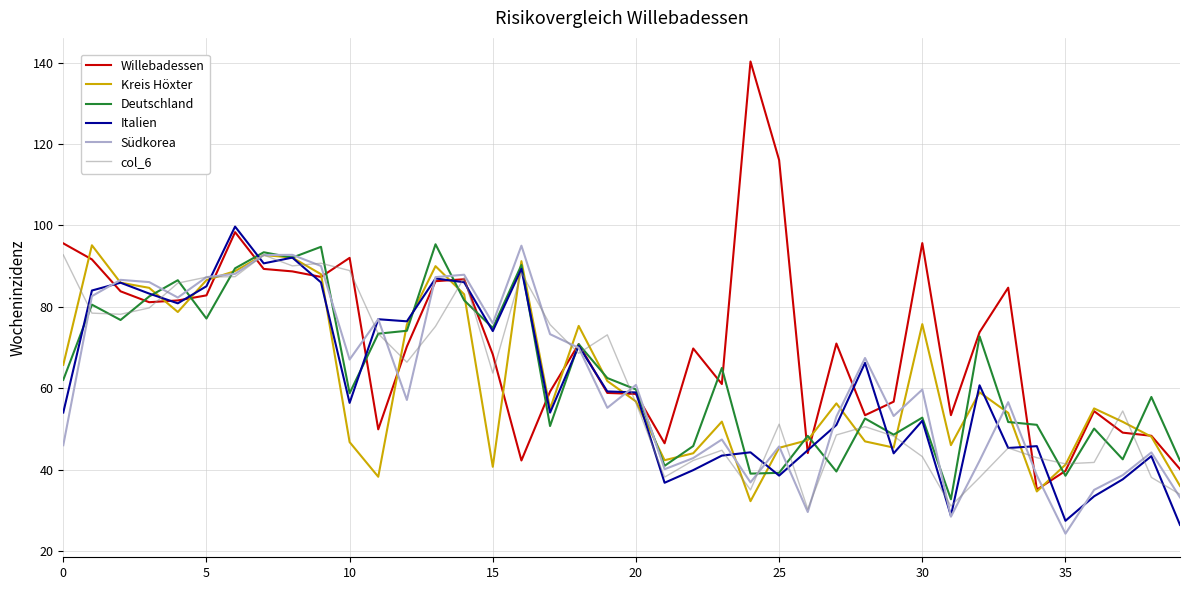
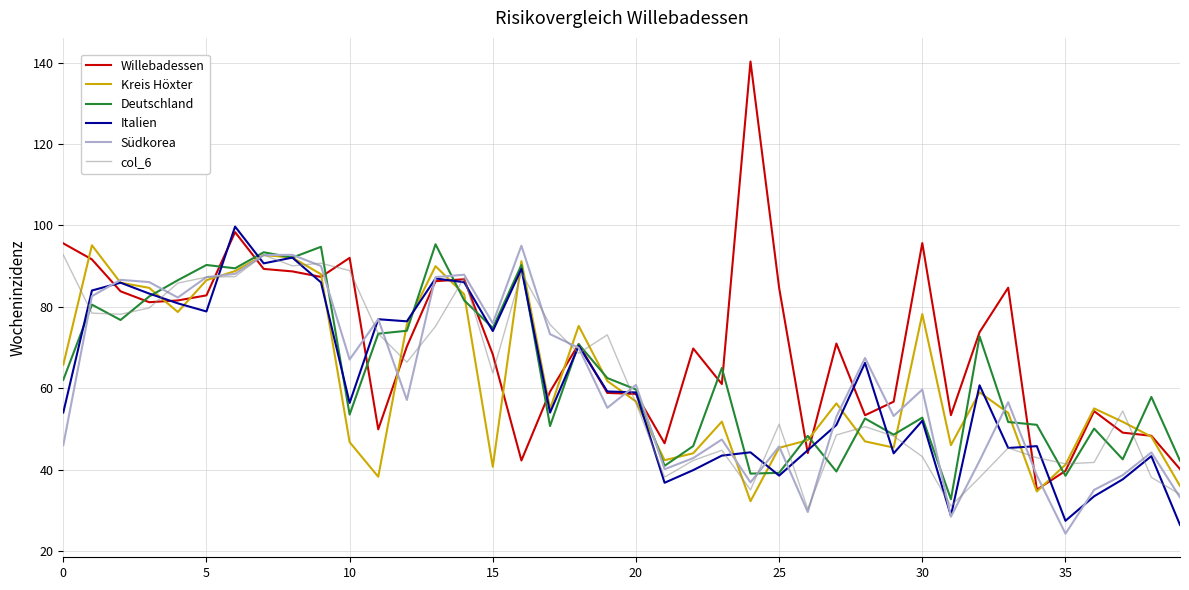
  {
    "Willebadessen": {
      "0": 96,
      "5": 83,
      "10": 92,
      "15": 68,
-     "25": 116,
+     "25": 85,
      "30": 96,
      "35": 40
    },
    "Kreis Höxter": {
      "0": 66,
      "5": 87,
      "10": 47,
      "15": 41,
-     "30": 76
+     "30": 78
    },
    "Deutschland": {
      "0": 62,
-     "5": 77,
-     "10": 59,
+     "5": 90,
+     "10": 54,
      "15": 75,
      "20": 60,
      "25": 39,
      "30": 53,
      "35": 39
    },
    "Italien": {
      "0": 54,
-     "5": 85,
+     "5": 79,
      "10": 56,
      "15": 74,
      "25": 39,
      "30": 52,
      "35": 27
    }
  }
